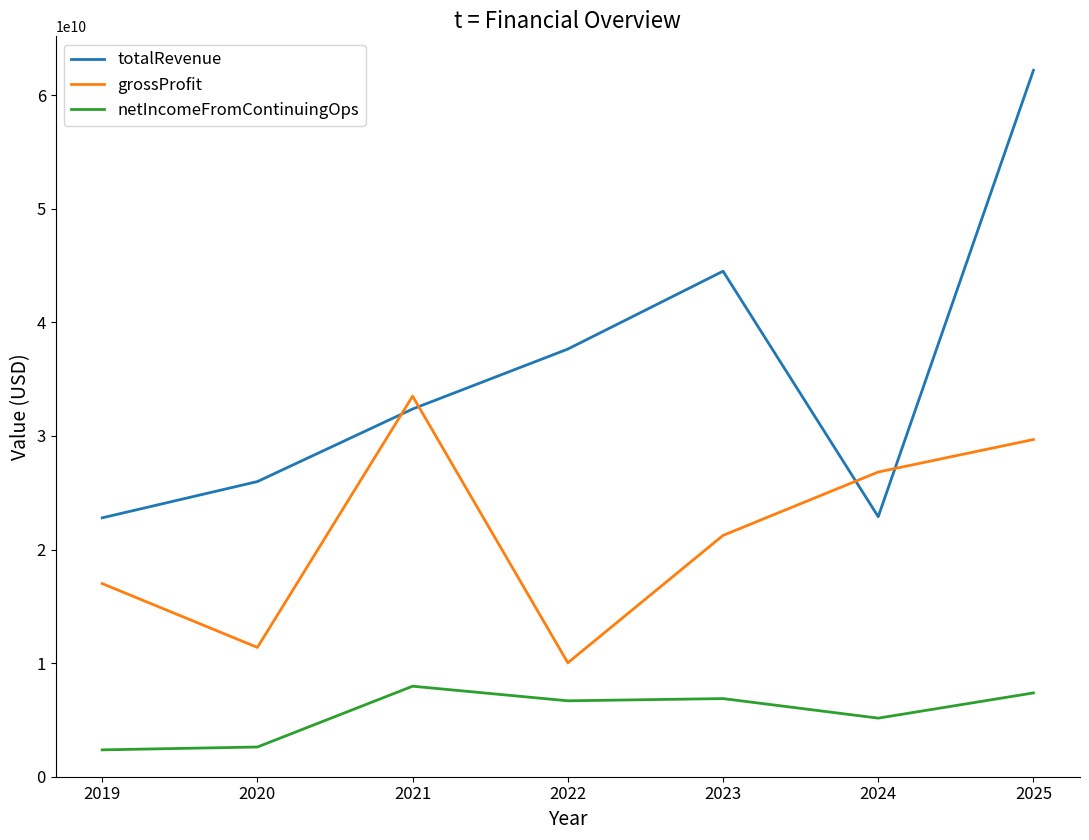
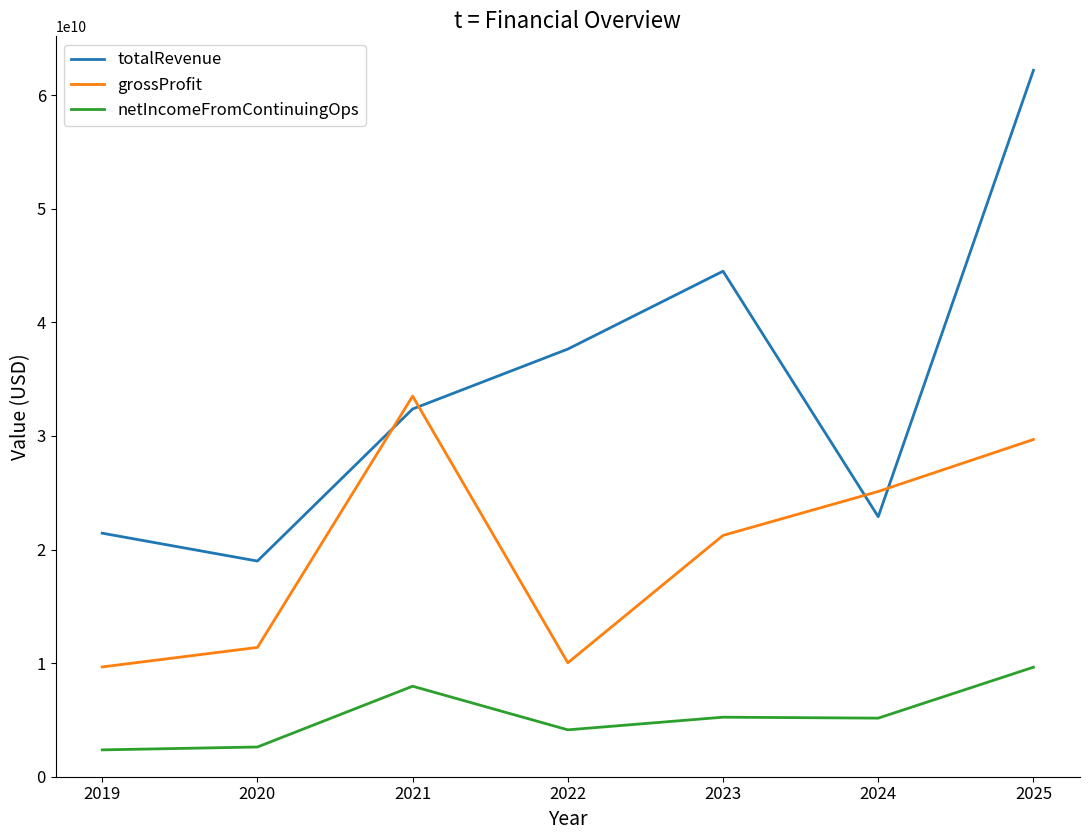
  {
    "totalRevenue": {
-     "2019": 22800000000,
-     "2020": 26000000000,
+     "2019": 21400000000,
+     "2020": 19000000000,
      "2021": 32400000000,
      "2022": 37600000000,
      "2023": 44500000000,
      "2024": 22900000000,
      "2025": 62200000000
    },
    "grossProfit": {
-     "2019": 17000000000,
+     "2019": 9700000000,
      "2020": 11400000000,
      "2021": 33500000000,
      "2022": 10000000000,
      "2023": 21200000000,
-     "2024": 26800000000,
+     "2024": 25100000000,
      "2025": 29700000000
    },
    "netIncomeFromContinuingOps": {
      "2019": 2400000000,
      "2020": 2600000000,
      "2021": 8000000000,
-     "2022": 6700000000,
-     "2023": 6900000000,
+     "2022": 4100000000,
+     "2023": 5200000000,
      "2024": 5200000000,
-     "2025": 7400000000
+     "2025": 9600000000
    }
  }
